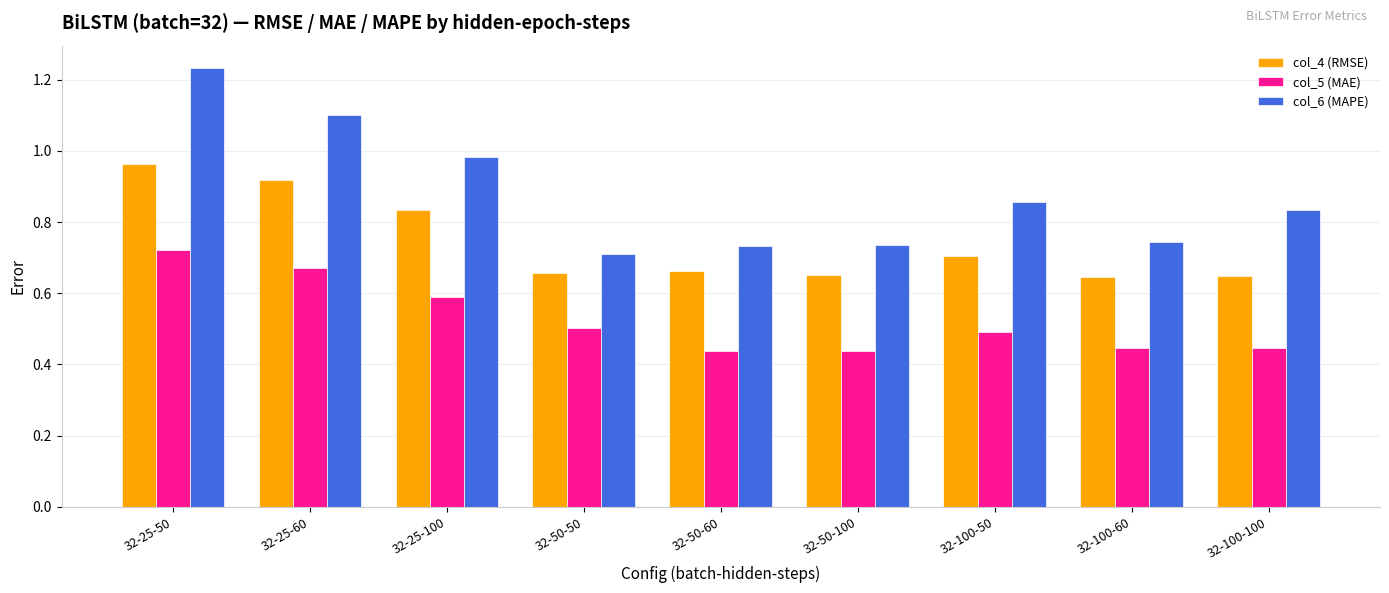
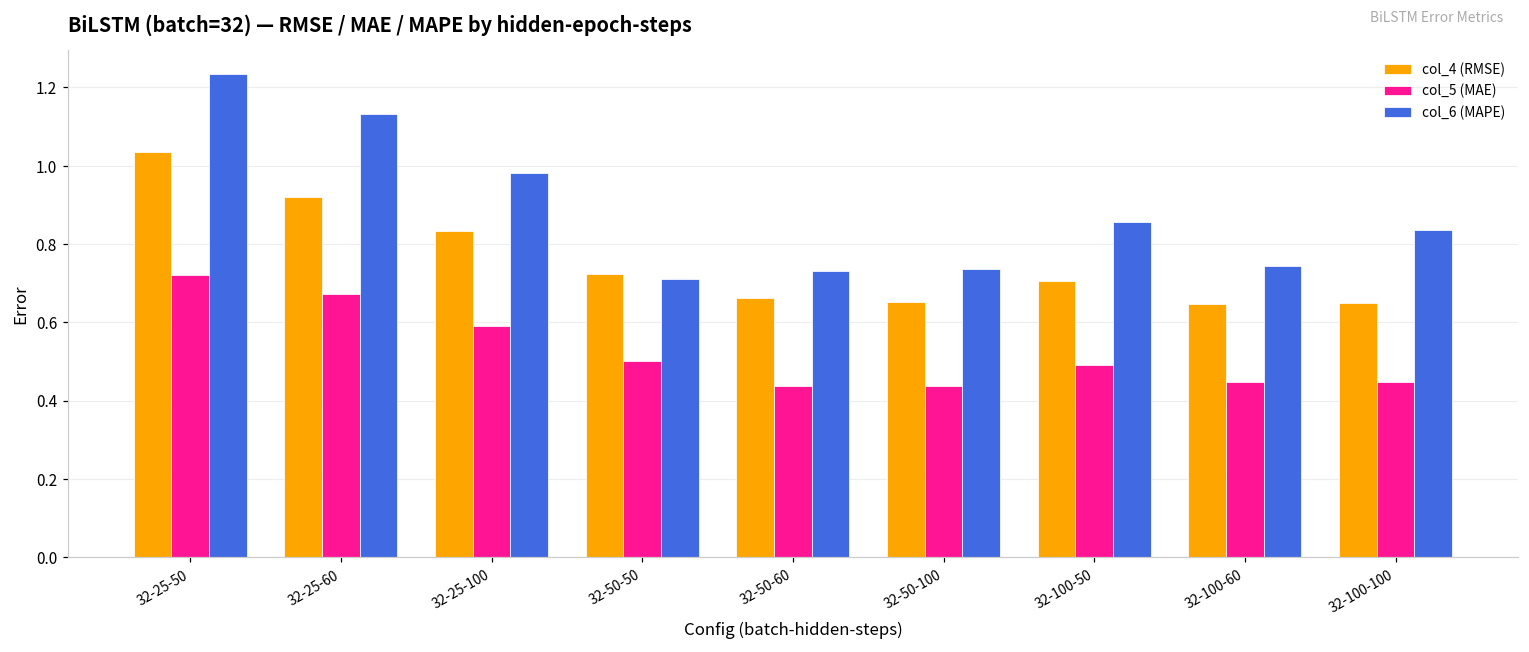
  {
    "col_4 (RMSE)": {
-     "32-25-50": 0.96,
+     "32-25-50": 1.03,
      "32-25-60": 0.92,
      "32-25-100": 0.83,
-     "32-50-50": 0.66,
+     "32-50-50": 0.72,
      "32-50-60": 0.66,
      "32-50-100": 0.65,
      "32-100-50": 0.70,
      "32-100-60": 0.65,
      "32-100-100": 0.65
    },
    "col_5 (MAE)": {
      "32-25-50": 0.72,
      "32-25-60": 0.67,
      "32-25-100": 0.59,
      "32-50-50": 0.50,
      "32-50-60": 0.44,
      "32-50-100": 0.44,
      "32-100-50": 0.49,
      "32-100-60": 0.45,
      "32-100-100": 0.45
    },
    "col_6 (MAPE)": {
      "32-25-50": 1.23,
-     "32-25-60": 1.10,
+     "32-25-60": 1.13,
      "32-25-100": 0.98,
      "32-50-50": 0.71,
      "32-50-60": 0.73,
      "32-50-100": 0.74,
      "32-100-50": 0.86,
      "32-100-60": 0.74,
      "32-100-100": 0.83
    }
  }
